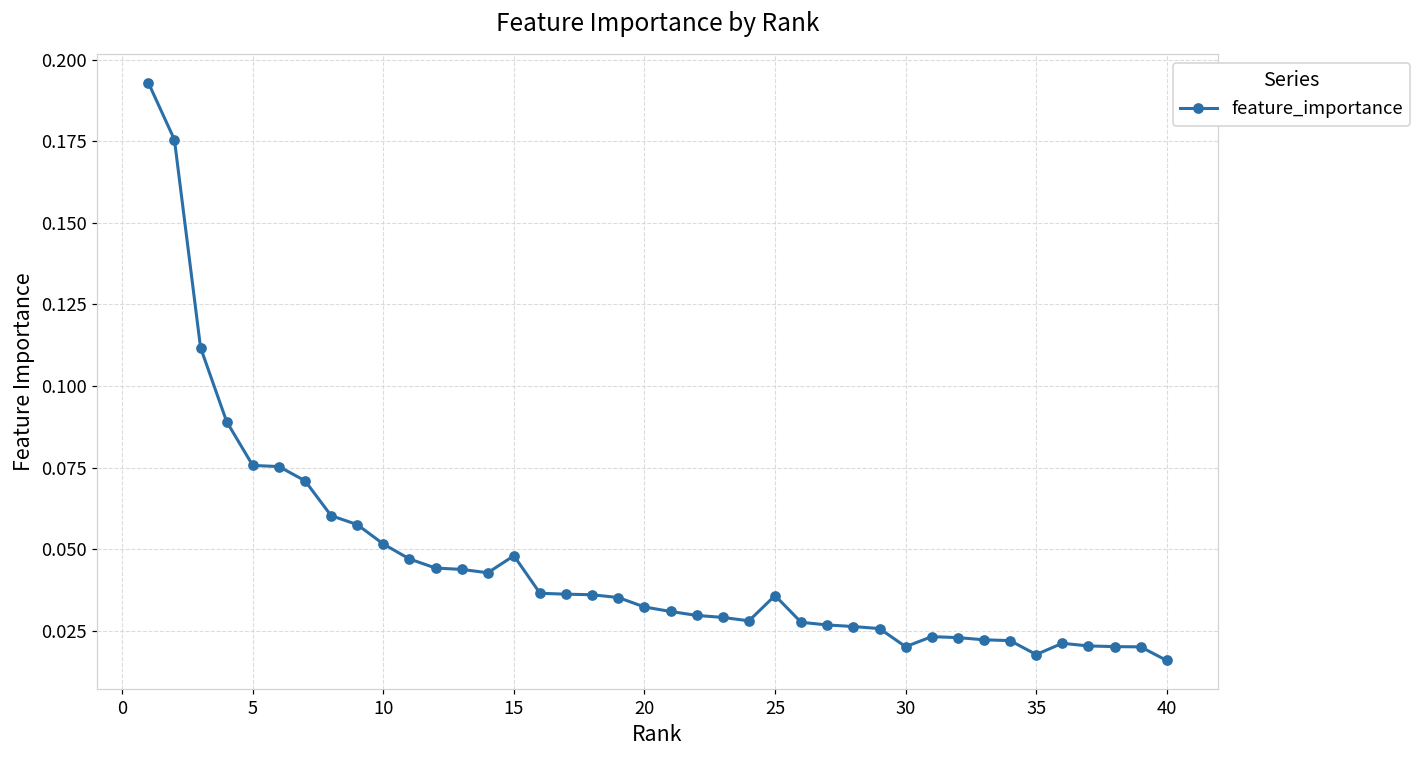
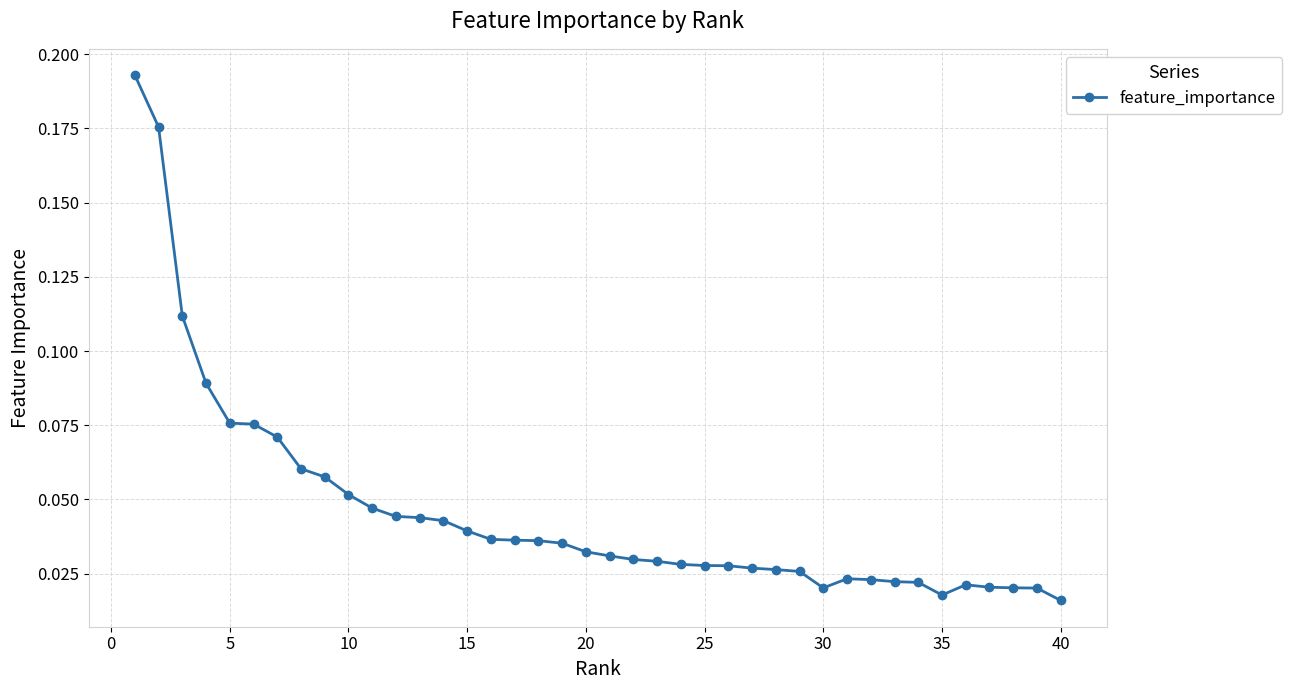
  {
    "5": 0.076,
    "10": 0.052,
-   "15": 0.048,
+   "15": 0.039,
    "20": 0.032,
-   "25": 0.036,
+   "25": 0.028,
    "30": 0.020,
    "35": 0.018,
    "40": 0.016
  }
